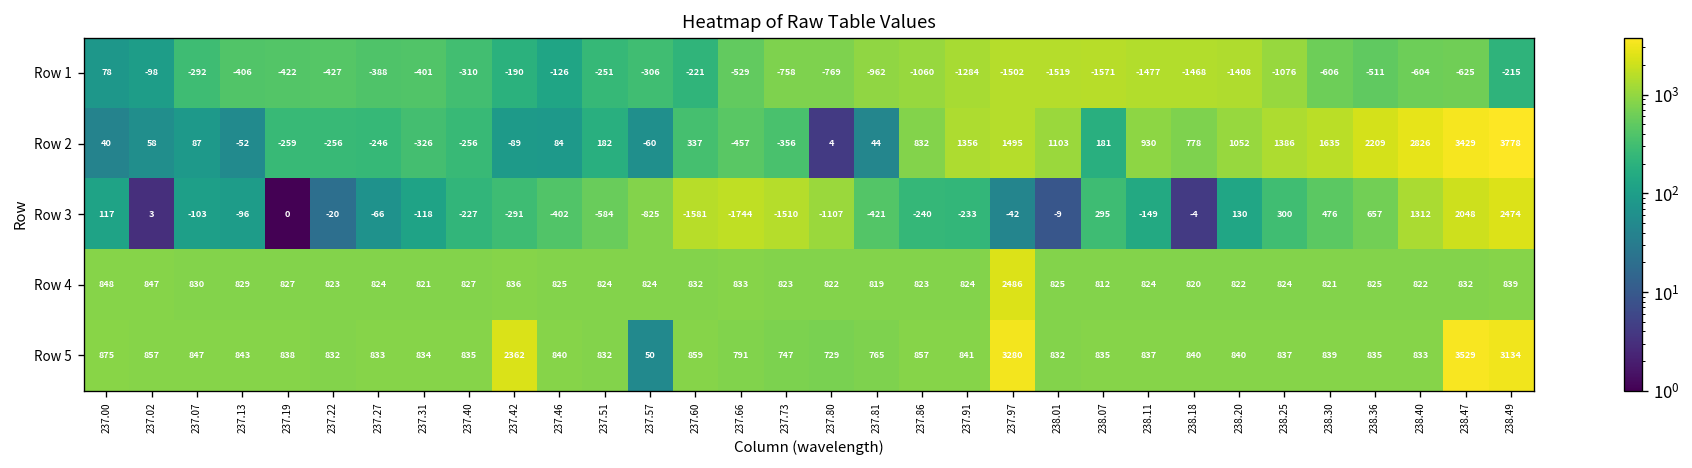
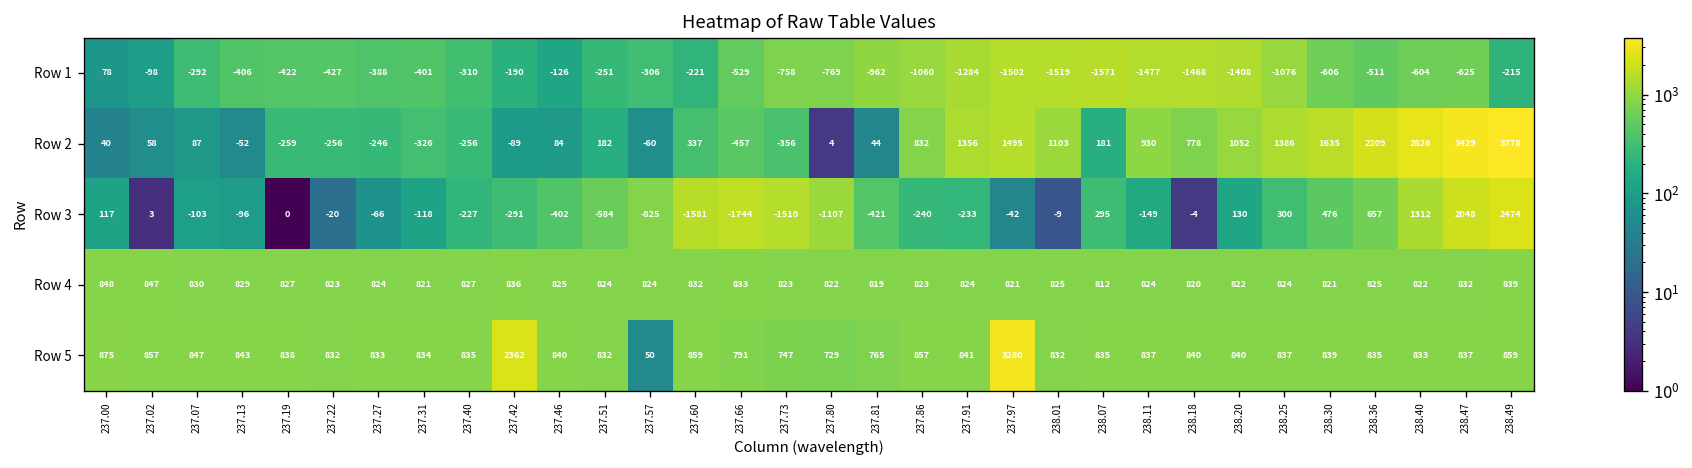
  {
    "Row 1": {
      "237.00": 78,
      "237.02": -98,
      "237.07": -292,
      "237.13": -406,
      "237.19": -422,
      "237.22": -427,
      "237.27": -388,
      "237.31": -401,
      "237.40": -310,
      "237.42": -190,
      "237.46": -126,
      "237.51": -251,
      "237.57": -306,
      "237.60": -221,
      "237.66": -529,
      "237.73": -758,
      "237.80": -769,
      "237.81": -962,
      "237.86": -1060,
      "237.91": -1284,
      "237.97": -1502,
      "238.01": -1519,
      "238.07": -1571,
      "238.11": -1477,
      "238.18": -1468,
      "238.20": -1408,
      "238.25": -1076,
      "238.30": -606,
      "238.36": -511,
      "238.40": -604,
      "238.47": -625,
      "238.49": -215
    },
    "Row 2": {
      "237.00": 40,
      "237.02": 58,
      "237.07": 87,
      "237.13": -52,
      "237.19": -259,
      "237.22": -256,
      "237.27": -246,
      "237.31": -326,
      "237.40": -256,
      "237.42": -89,
      "237.46": 84,
      "237.51": 182,
      "237.57": -60,
      "237.60": 337,
      "237.66": -457,
      "237.73": -356,
      "237.80": 4,
      "237.81": 44,
      "237.86": 832,
      "237.91": 1356,
      "237.97": 1495,
      "238.01": 1103,
      "238.07": 181,
      "238.11": 930,
      "238.18": 778,
      "238.20": 1052,
      "238.25": 1386,
      "238.30": 1635,
      "238.36": 2209,
      "238.40": 2826,
      "238.47": 3429,
      "238.49": 3778
    },
    "Row 3": {
      "237.00": 117,
      "237.02": 3,
      "237.07": -103,
      "237.13": -96,
      "237.19": 0,
      "237.22": -20,
      "237.27": -66,
      "237.31": -118,
      "237.40": -227,
      "237.42": -291,
      "237.46": -402,
      "237.51": -584,
      "237.57": -825,
      "237.60": -1581,
      "237.66": -1744,
      "237.73": -1510,
      "237.80": -1107,
      "237.81": -421,
      "237.86": -240,
      "237.91": -233,
      "237.97": -42,
      "238.01": -9,
      "238.07": 295,
      "238.11": -149,
      "238.18": -4,
      "238.20": 130,
      "238.25": 300,
      "238.30": 476,
      "238.36": 657,
      "238.40": 1312,
      "238.47": 2048,
      "238.49": 2474
    },
    "Row 4": {
      "237.00": 848,
      "237.02": 847,
      "237.07": 830,
      "237.13": 829,
      "237.19": 827,
      "237.22": 823,
      "237.27": 824,
      "237.31": 821,
      "237.40": 827,
      "237.42": 836,
      "237.46": 825,
      "237.51": 824,
      "237.57": 824,
      "237.60": 832,
      "237.66": 833,
      "237.73": 823,
      "237.80": 822,
      "237.81": 819,
      "237.86": 823,
      "237.91": 824,
-     "237.97": 2486,
+     "237.97": 821,
      "238.01": 825,
      "238.07": 812,
      "238.11": 824,
      "238.18": 820,
      "238.20": 822,
      "238.25": 824,
      "238.30": 821,
      "238.36": 825,
      "238.40": 822,
      "238.47": 832,
      "238.49": 839
    },
    "Row 5": {
      "237.00": 875,
      "237.02": 857,
      "237.07": 847,
      "237.13": 843,
      "237.19": 838,
      "237.22": 832,
      "237.27": 833,
      "237.31": 834,
      "237.40": 835,
      "237.42": 2362,
      "237.46": 840,
      "237.51": 832,
      "237.57": 50,
      "237.60": 859,
      "237.66": 791,
      "237.73": 747,
      "237.80": 729,
      "237.81": 765,
      "237.86": 857,
      "237.91": 841,
      "237.97": 3280,
      "238.01": 832,
      "238.07": 835,
      "238.11": 837,
      "238.18": 840,
      "238.20": 840,
      "238.25": 837,
      "238.30": 839,
      "238.36": 835,
      "238.40": 833,
-     "238.47": 3529,
-     "238.49": 3134
+     "238.47": 837,
+     "238.49": 859
    }
  }
